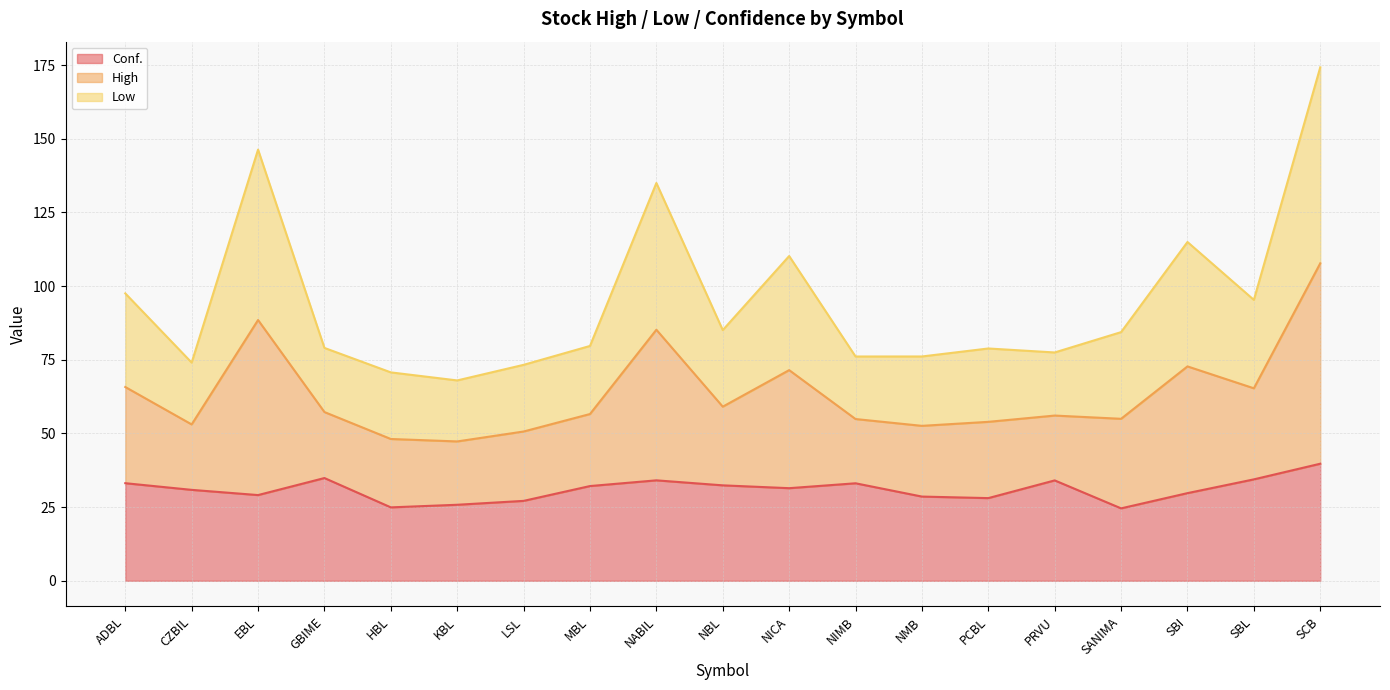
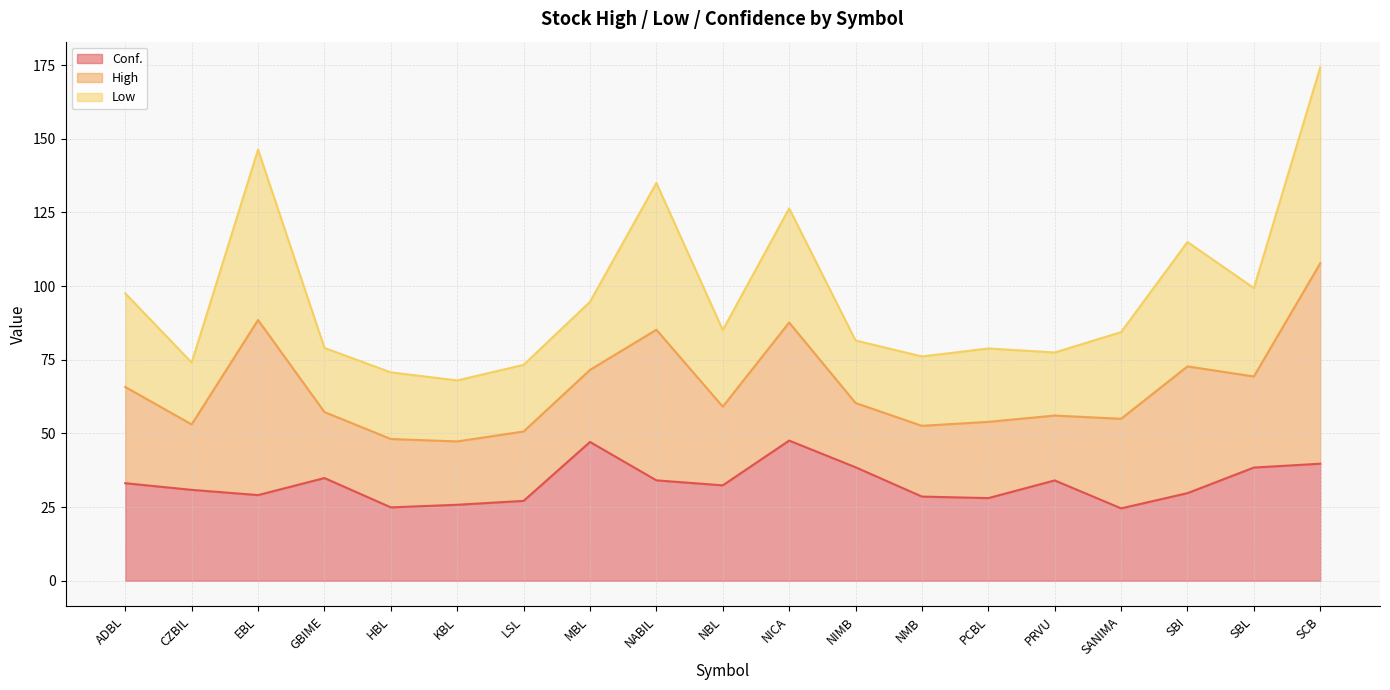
  {
    "Conf.": {
      "ADBL": 33,
      "CZBIL": 31,
      "EBL": 29,
      "GBIME": 35,
      "HBL": 25,
      "KBL": 26,
      "LSL": 27,
-     "MBL": 32,
+     "MBL": 47,
      "NABIL": 34,
      "NBL": 32,
-     "NICA": 31,
-     "NIMB": 33,
+     "NICA": 48,
+     "NIMB": 39,
      "NMB": 29,
      "PCBL": 28,
      "PRVU": 34,
      "SANIMA": 25,
      "SBI": 30,
-     "SBL": 34,
+     "SBL": 38,
      "SCB": 40
    }
  }
